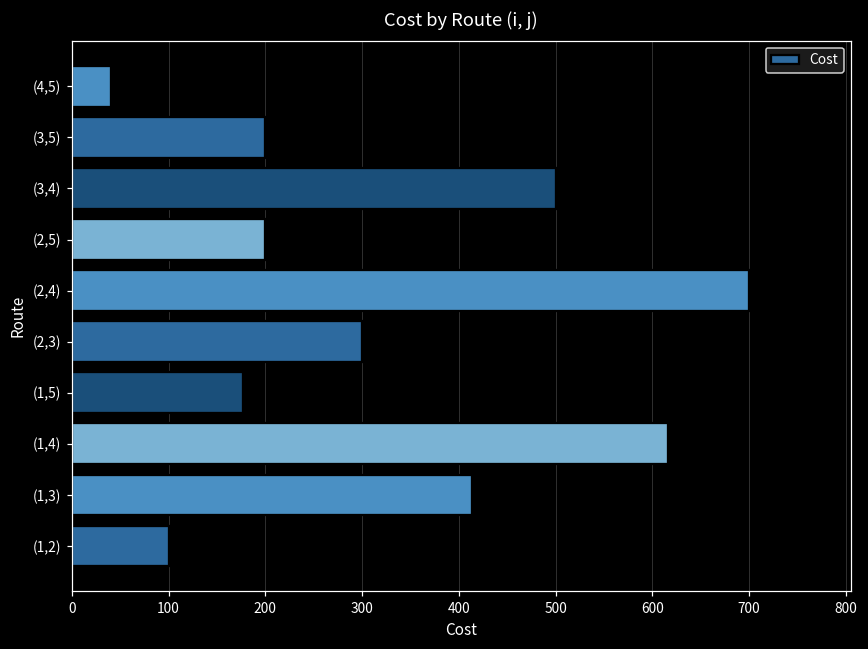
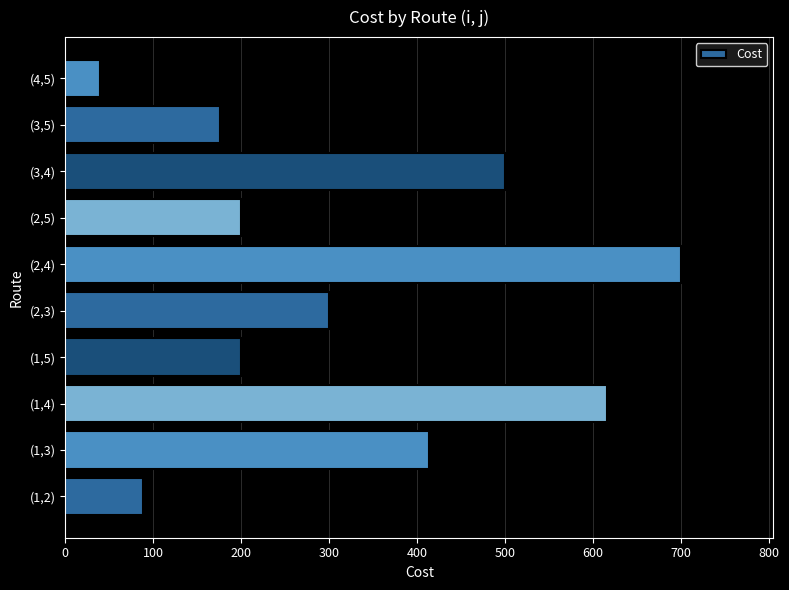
  {
    "(4,5)": 40,
-   "(3,5)": 200,
+   "(3,5)": 180,
    "(3,4)": 500,
    "(2,5)": 200,
    "(2,4)": 700,
    "(2,3)": 300,
-   "(1,5)": 180,
+   "(1,5)": 200,
    "(1,4)": 620,
    "(1,3)": 410,
-   "(1,2)": 100
+   "(1,2)": 90
  }
